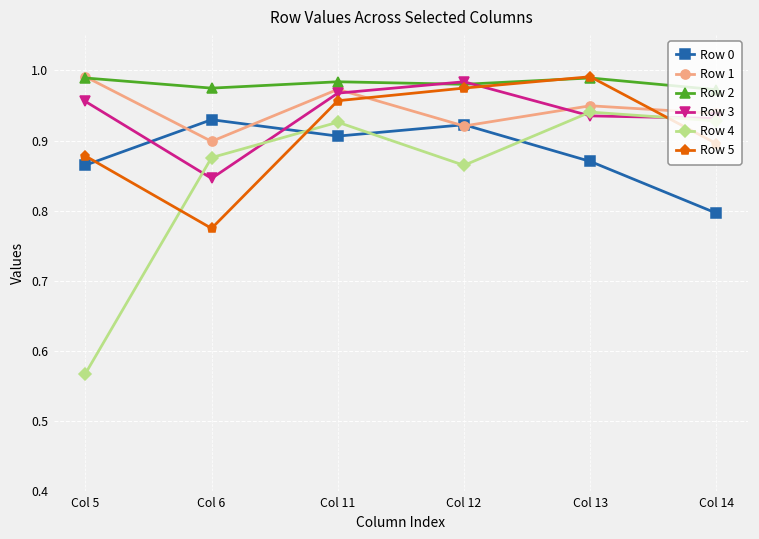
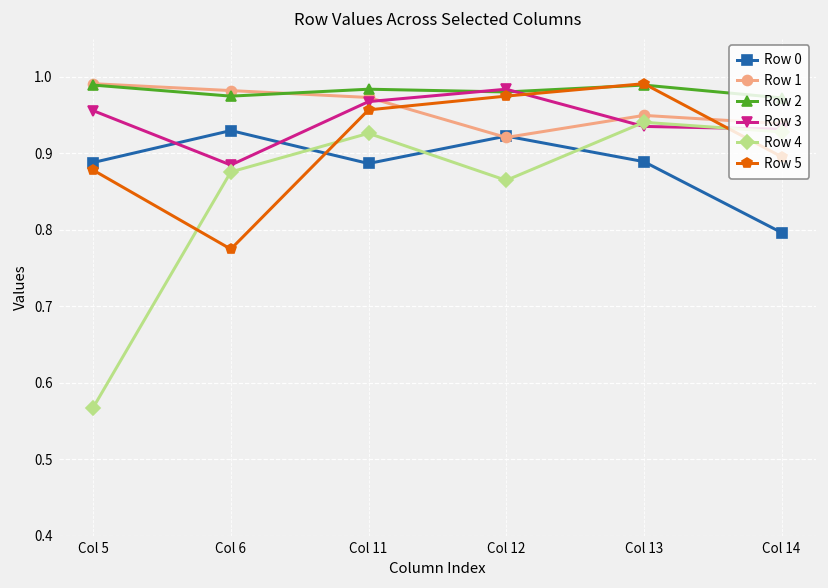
  {
    "Row 0": {
-     "Col 5": 0.86,
+     "Col 5": 0.89,
      "Col 6": 0.93,
-     "Col 11": 0.91,
-     "Col 13": 0.87,
+     "Col 11": 0.89,
+     "Col 13": 0.89,
      "Col 14": 0.80
    },
    "Row 1": {
-     "Col 6": 0.90,
+     "Col 6": 0.98,
      "Col 11": 0.97,
      "Col 13": 0.95
    },
    "Row 2": {
      "Col 6": 0.97,
      "Col 11": 0.98
    },
    "Row 3": {
      "Col 5": 0.96,
-     "Col 6": 0.85,
+     "Col 6": 0.88,
      "Col 11": 0.97,
      "Col 13": 0.94
    },
    "Row 4": {
      "Col 5": 0.57,
      "Col 6": 0.88,
      "Col 11": 0.93,
      "Col 12": 0.86,
      "Col 13": 0.94
    },
    "Row 5": {
      "Col 5": 0.88,
      "Col 6": 0.77,
      "Col 11": 0.96,
      "Col 12": 0.97
    }
  }
